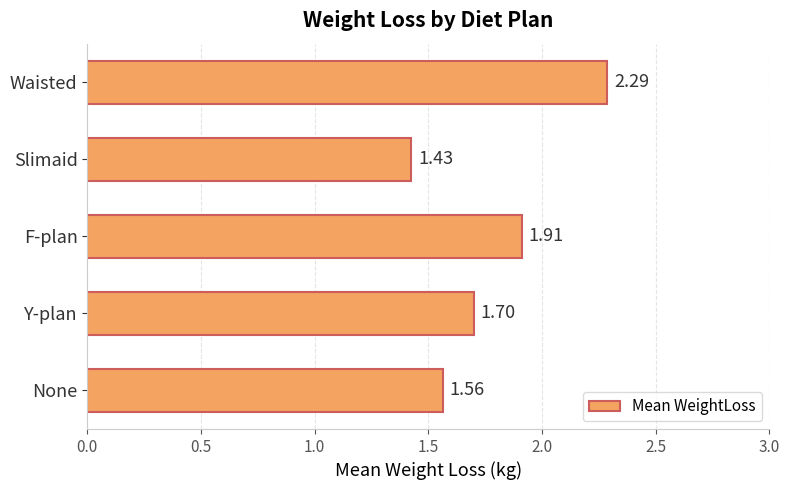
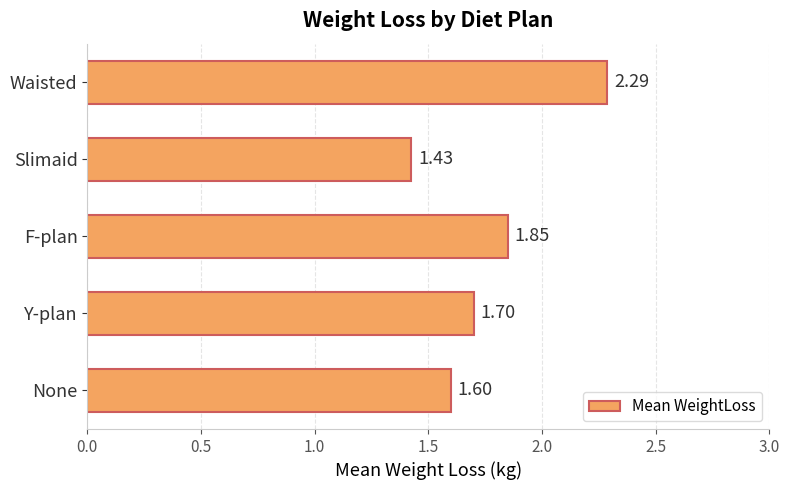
  {
    "Waisted": 2.29,
    "Slimaid": 1.43,
-   "F-plan": 1.91,
+   "F-plan": 1.85,
    "Y-plan": 1.70,
-   "None": 1.56
+   "None": 1.60
  }
